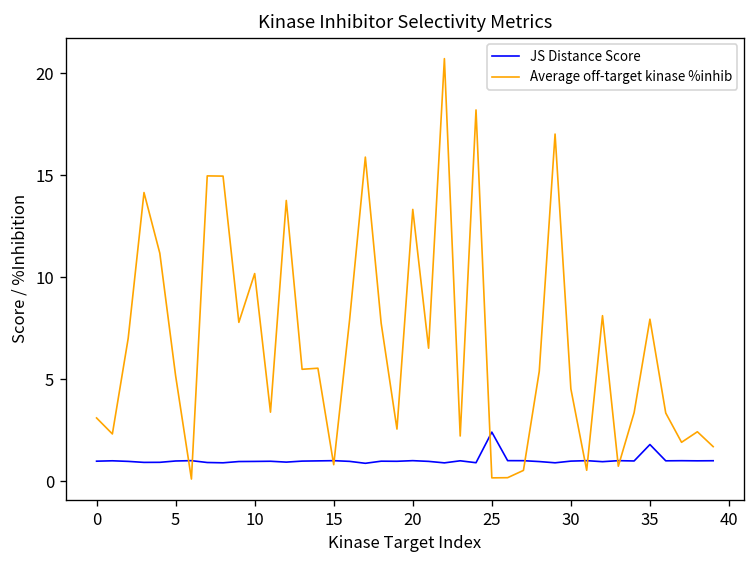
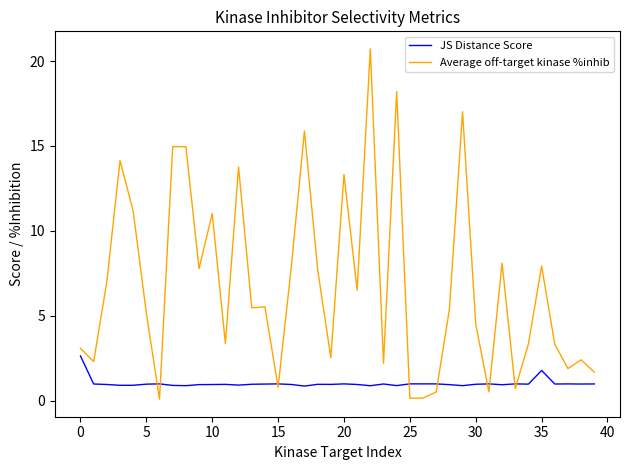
  {
    "JS Distance Score": {
-     "0": 1.0,
+     "0": 2.6,
      "5": 1.0,
      "10": 1.0,
      "15": 1.0,
      "20": 1.0,
-     "25": 2.4,
+     "25": 1.0,
      "30": 1.0,
      "35": 1.8
    },
    "Average off-target kinase %inhib": {
      "0": 3.1,
      "5": 5.2,
-     "10": 10.2,
+     "10": 11.0,
      "15": 0.8,
      "20": 13.3,
      "25": 0.2,
      "30": 4.5,
      "35": 7.9
    }
  }
